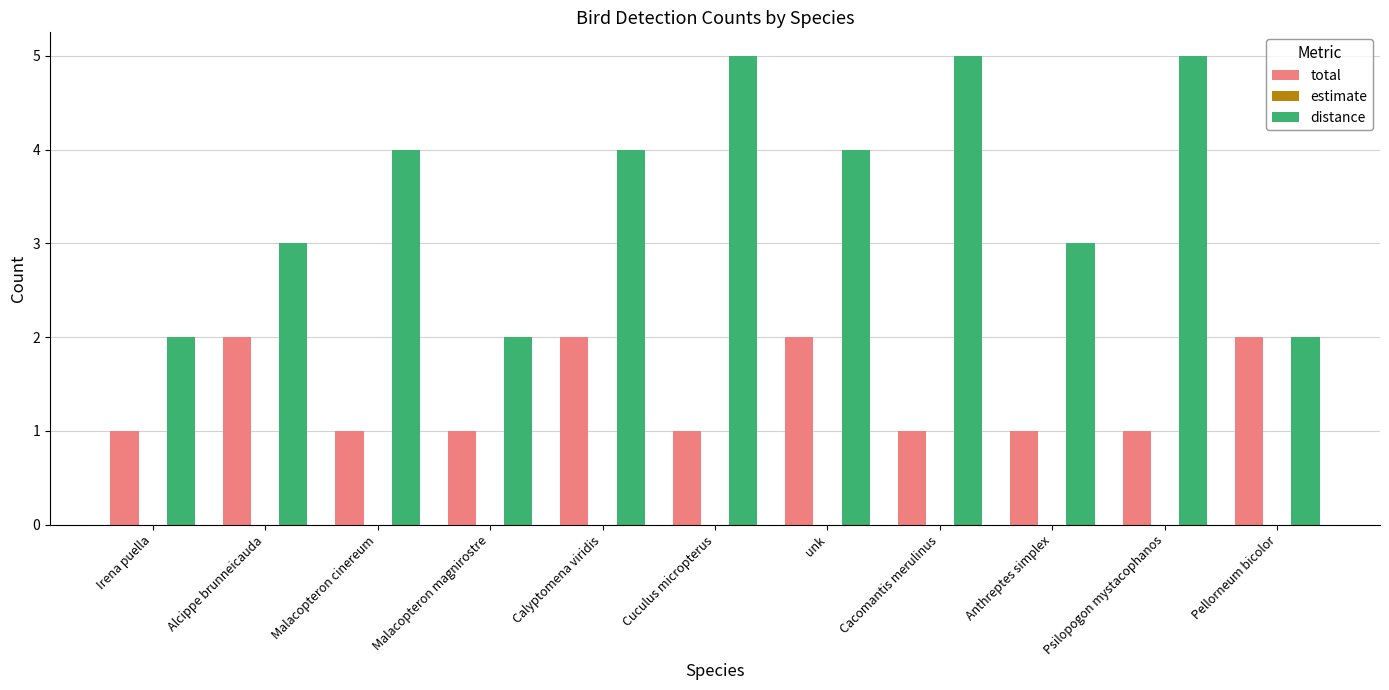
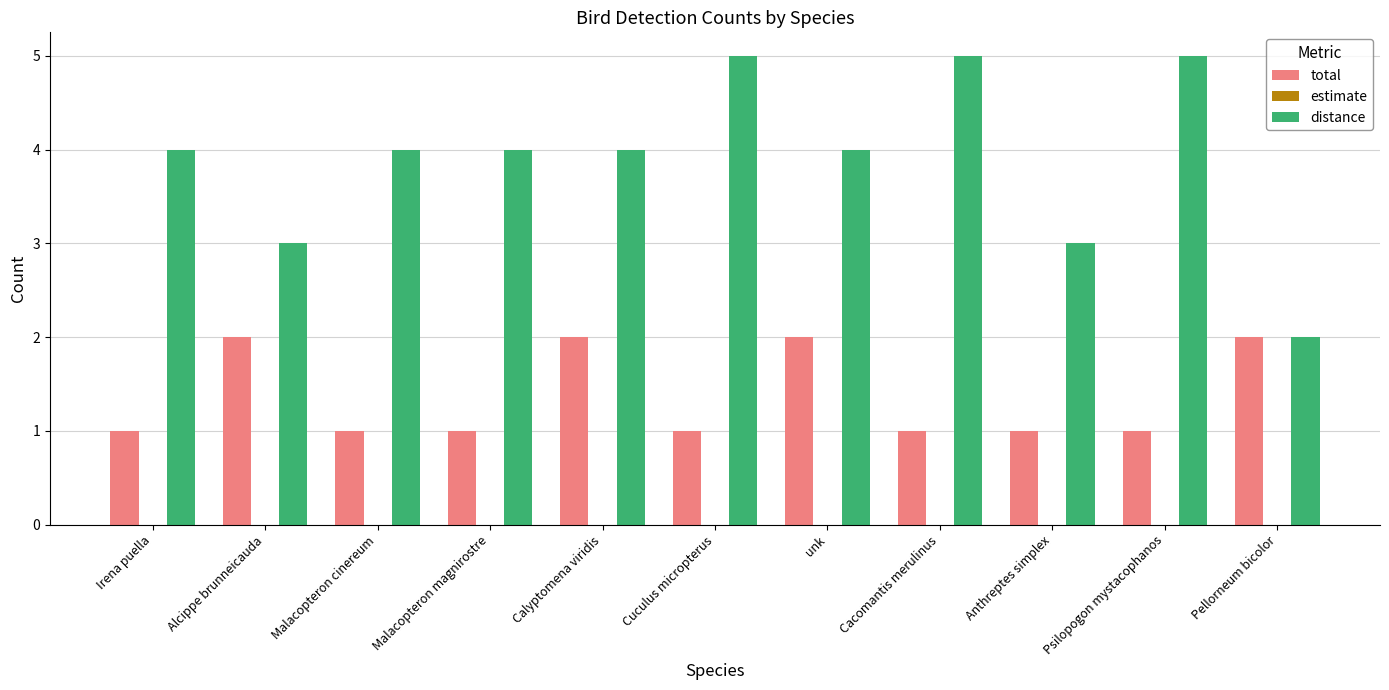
  {
    "total": {
      "Irena puella": 1,
      "Alcippe brunneicauda": 2,
      "Malacopteron cinereum": 1,
      "Malacopteron magnirostre": 1,
      "Calyptomena viridis": 2,
      "Cuculus micropterus": 1,
      "unk": 2,
      "Cacomantis merulinus": 1,
      "Anthreptes simplex": 1,
      "Psilopogon mystacophanos": 1,
      "Pellorneum bicolor": 2
    },
    "estimate": {
      "Irena puella": 0,
      "Alcippe brunneicauda": 0,
      "Malacopteron cinereum": 0,
      "Malacopteron magnirostre": 0,
      "Calyptomena viridis": 0,
      "Cuculus micropterus": 0,
      "unk": 0,
      "Cacomantis merulinus": 0,
      "Anthreptes simplex": 0,
      "Psilopogon mystacophanos": 0,
      "Pellorneum bicolor": 0
    },
    "distance": {
-     "Irena puella": 2,
+     "Irena puella": 4,
      "Alcippe brunneicauda": 3,
      "Malacopteron cinereum": 4,
-     "Malacopteron magnirostre": 2,
+     "Malacopteron magnirostre": 4,
      "Calyptomena viridis": 4,
      "Cuculus micropterus": 5,
      "unk": 4,
      "Cacomantis merulinus": 5,
      "Anthreptes simplex": 3,
      "Psilopogon mystacophanos": 5,
      "Pellorneum bicolor": 2
    }
  }
